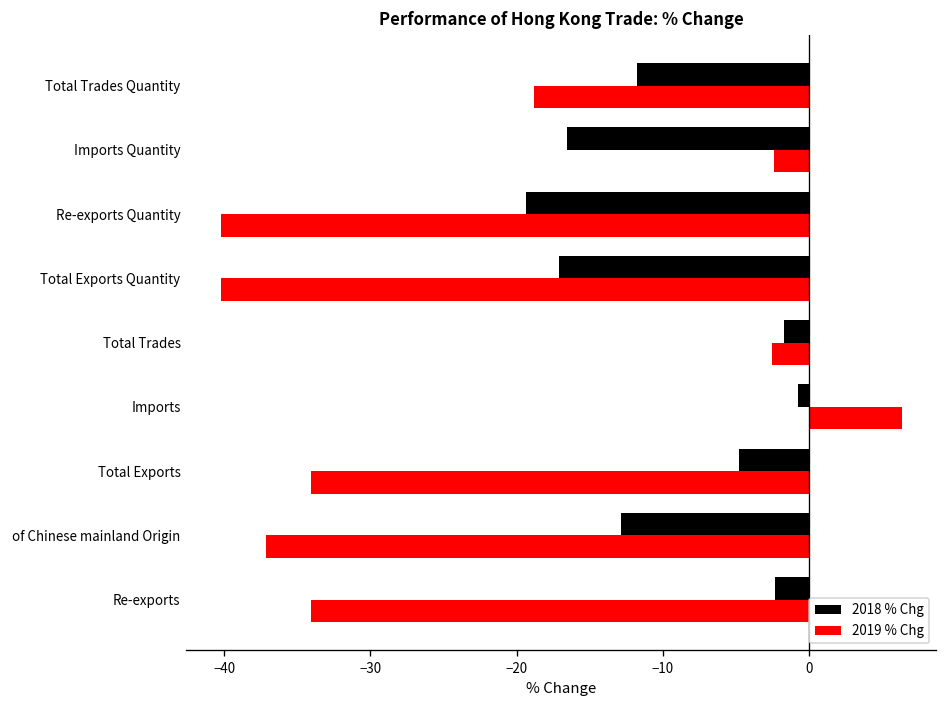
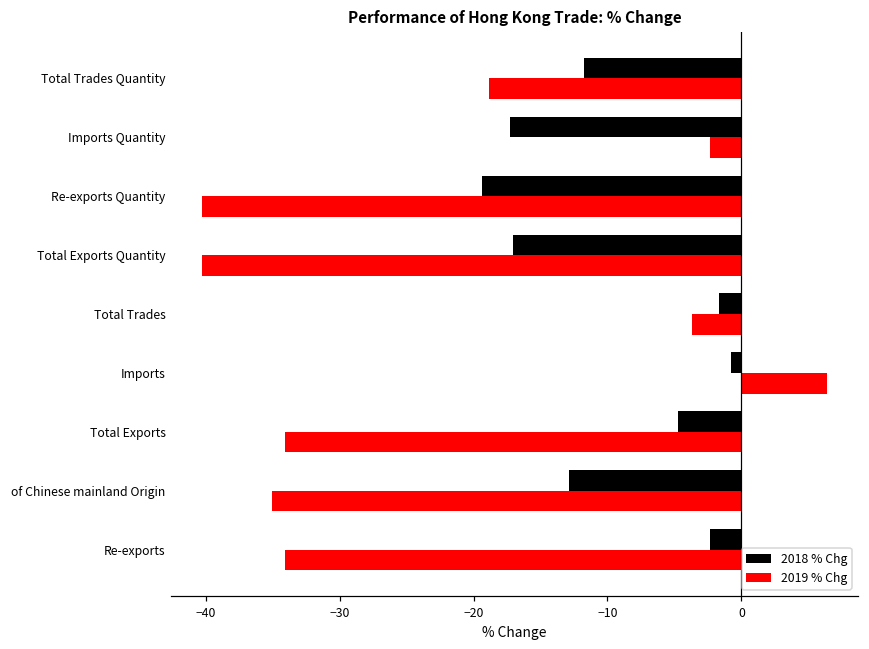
  {
    "2018 % Chg": {
      "Total Trades Quantity": -11.8,
-     "Imports Quantity": -16.5,
+     "Imports Quantity": -17.3,
      "Re-exports Quantity": -19.4,
      "Total Exports Quantity": -17.1,
      "Total Trades": -1.7,
      "Imports": -0.8,
      "Total Exports": -4.8,
      "of Chinese mainland Origin": -12.9,
      "Re-exports": -2.3
    },
    "2019 % Chg": {
      "Total Trades Quantity": -18.8,
      "Imports Quantity": -2.4,
      "Re-exports Quantity": -40.3,
      "Total Exports Quantity": -40.3,
-     "Total Trades": -2.5,
+     "Total Trades": -3.7,
      "Imports": 6.4,
      "Total Exports": -34.1,
-     "of Chinese mainland Origin": -37.2,
+     "of Chinese mainland Origin": -35.0,
      "Re-exports": -34.1
    }
  }
